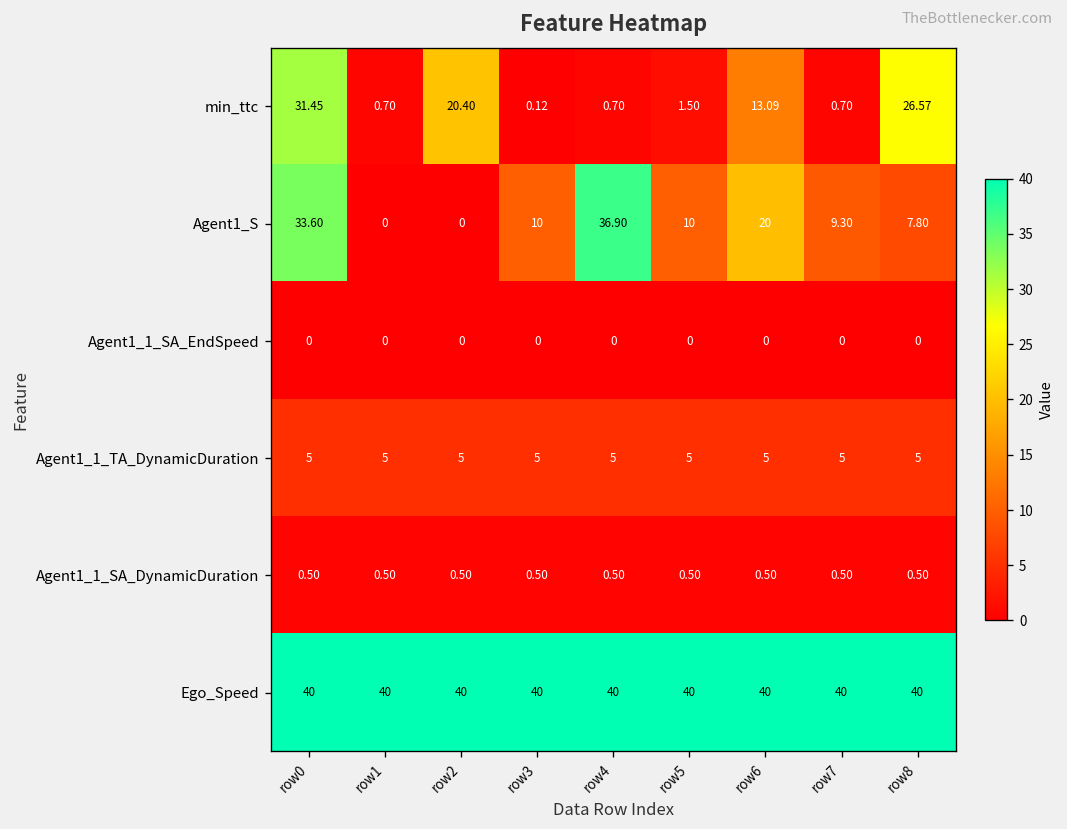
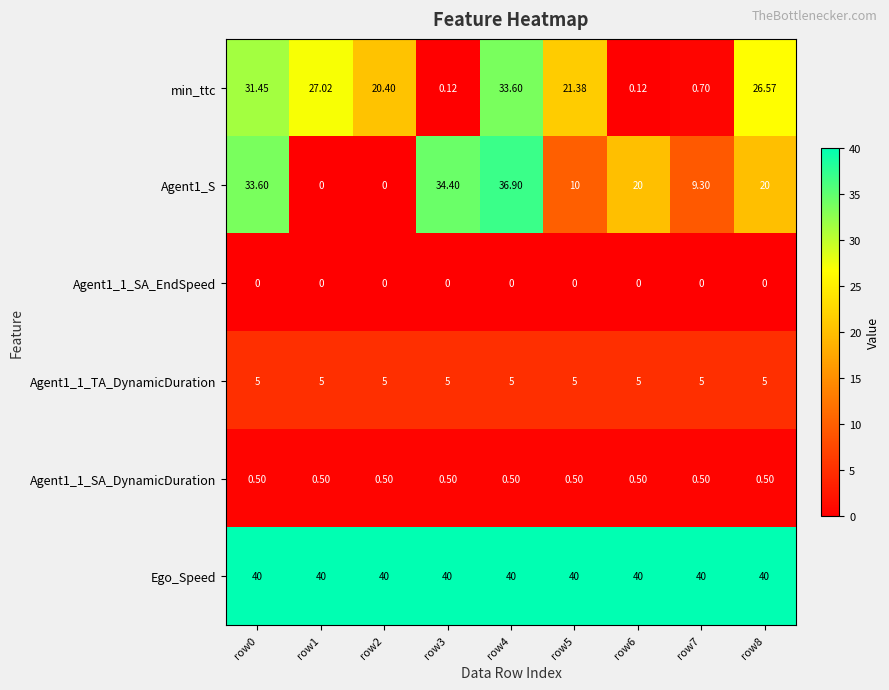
  {
    "min_ttc": {
      "row0": 31.45,
-     "row1": 0.70,
+     "row1": 27.02,
      "row2": 20.40,
      "row3": 0.12,
-     "row4": 0.70,
-     "row5": 1.50,
-     "row6": 13.09,
+     "row4": 33.60,
+     "row5": 21.38,
+     "row6": 0.12,
      "row7": 0.70,
      "row8": 26.57
    },
    "Agent1_S": {
      "row0": 33.60,
      "row1": 0,
      "row2": 0,
-     "row3": 10,
+     "row3": 34.40,
      "row4": 36.90,
      "row5": 10,
      "row6": 20,
      "row7": 9.30,
-     "row8": 7.80
+     "row8": 20
    },
    "Agent1_1_SA_EndSpeed": {
      "row0": 0,
      "row1": 0,
      "row2": 0,
      "row3": 0,
      "row4": 0,
      "row5": 0,
      "row6": 0,
      "row7": 0,
      "row8": 0
    },
    "Agent1_1_TA_DynamicDuration": {
      "row0": 5,
      "row1": 5,
      "row2": 5,
      "row3": 5,
      "row4": 5,
      "row5": 5,
      "row6": 5,
      "row7": 5,
      "row8": 5
    },
    "Agent1_1_SA_DynamicDuration": {
      "row0": 0.50,
      "row1": 0.50,
      "row2": 0.50,
      "row3": 0.50,
      "row4": 0.50,
      "row5": 0.50,
      "row6": 0.50,
      "row7": 0.50,
      "row8": 0.50
    },
    "Ego_Speed": {
      "row0": 40,
      "row1": 40,
      "row2": 40,
      "row3": 40,
      "row4": 40,
      "row5": 40,
      "row6": 40,
      "row7": 40,
      "row8": 40
    }
  }
